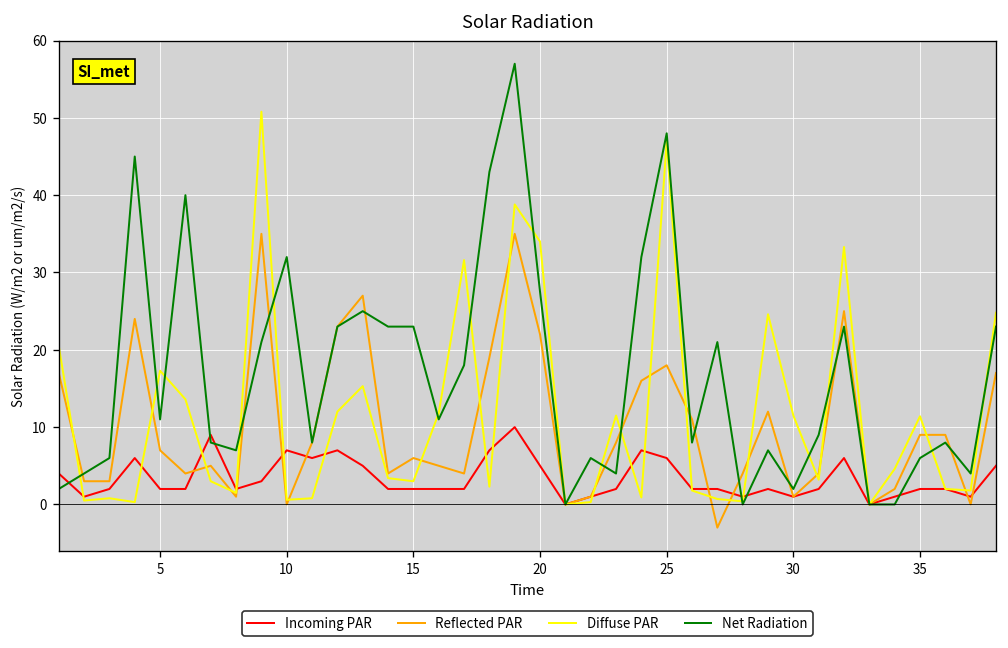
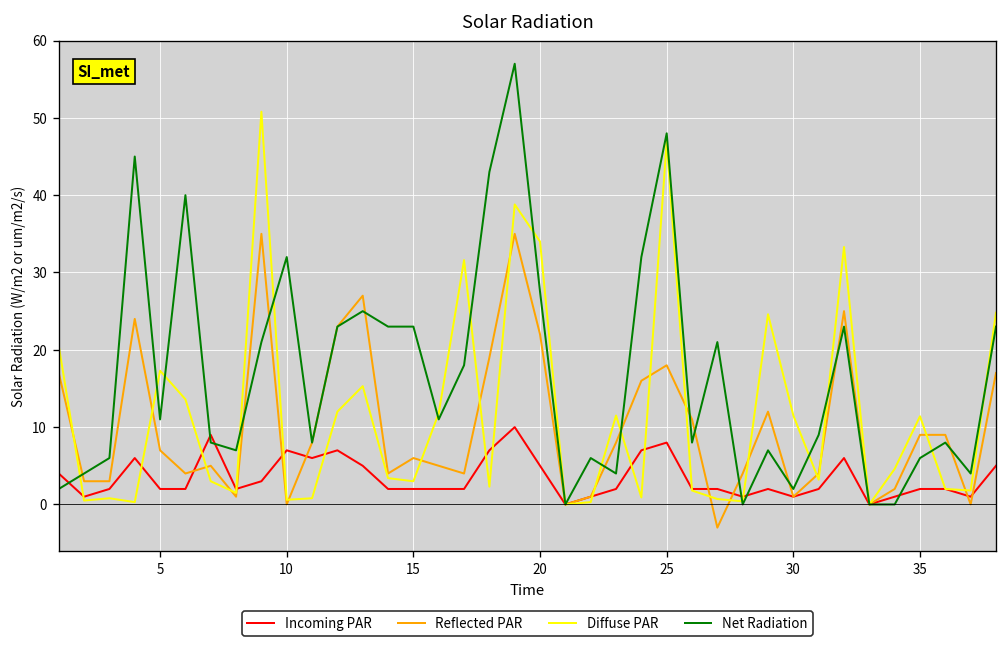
  {
    "Incoming PAR": {
      "5": 2,
      "10": 7,
      "15": 2,
      "20": 5,
-     "25": 6,
+     "25": 8,
      "35": 2
    },
    "Reflected PAR": {
      "5": 7,
      "10": 0,
      "15": 6,
      "20": 22,
      "25": 18,
      "35": 9
    },
    "Diffuse PAR": {
      "5": 17,
      "10": 1,
      "15": 3,
      "20": 34,
      "25": 47,
      "30": 12,
      "35": 11
    },
    "Net Radiation": {
      "5": 11,
      "10": 32,
      "15": 23,
      "20": 28,
      "25": 48,
      "30": 2,
      "35": 6
    }
  }
